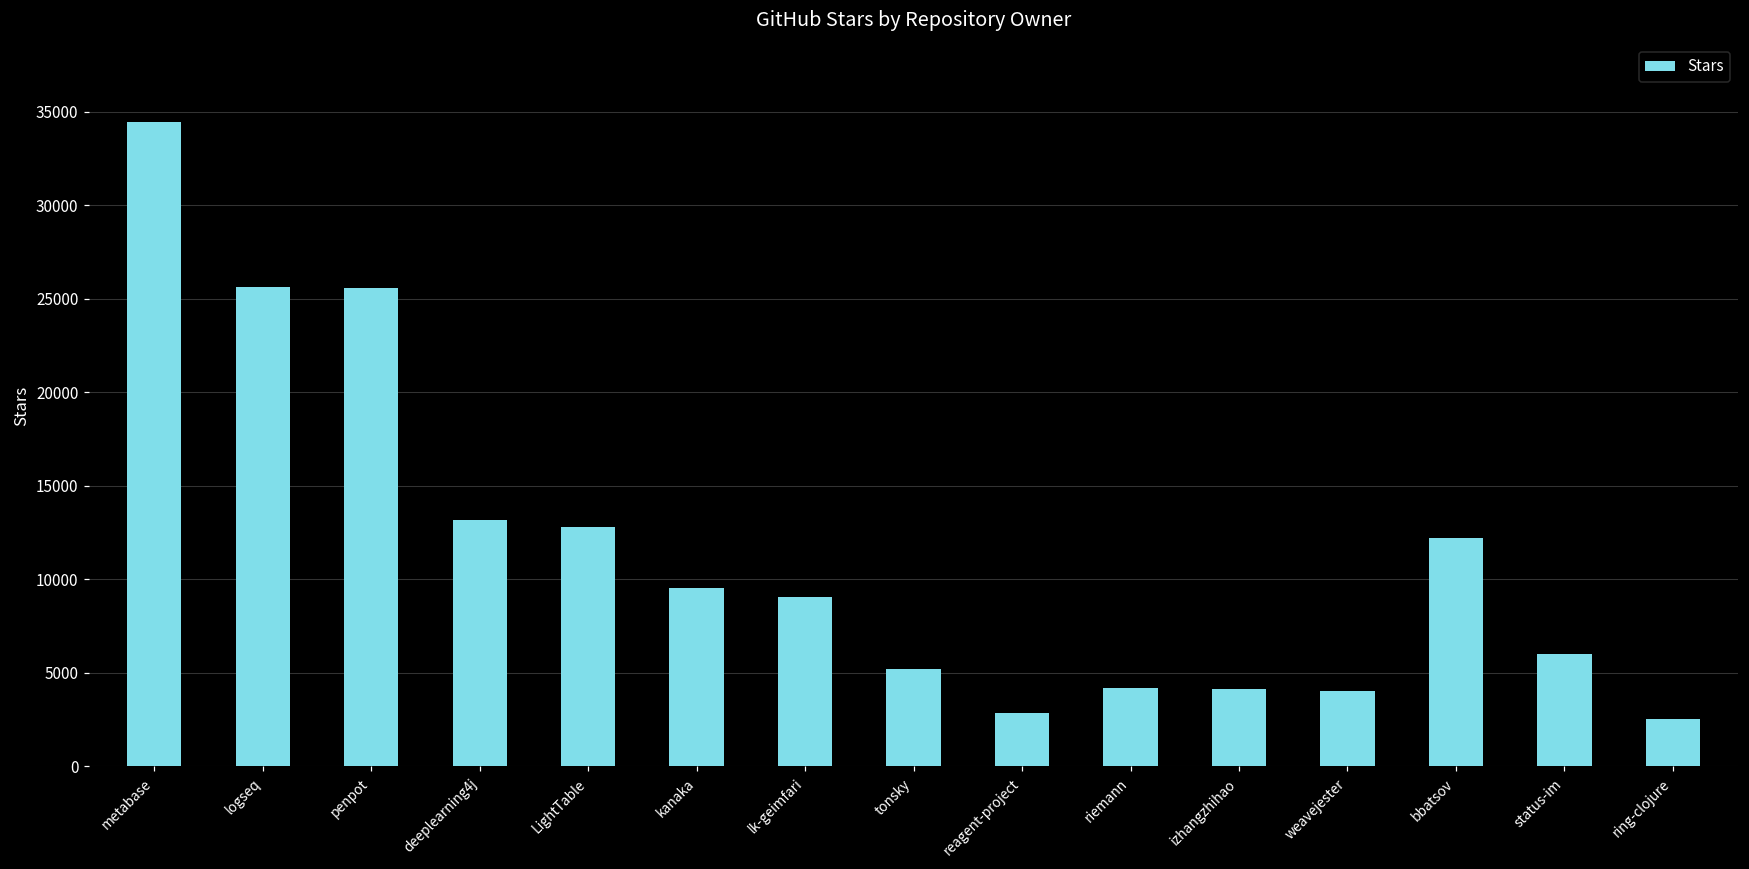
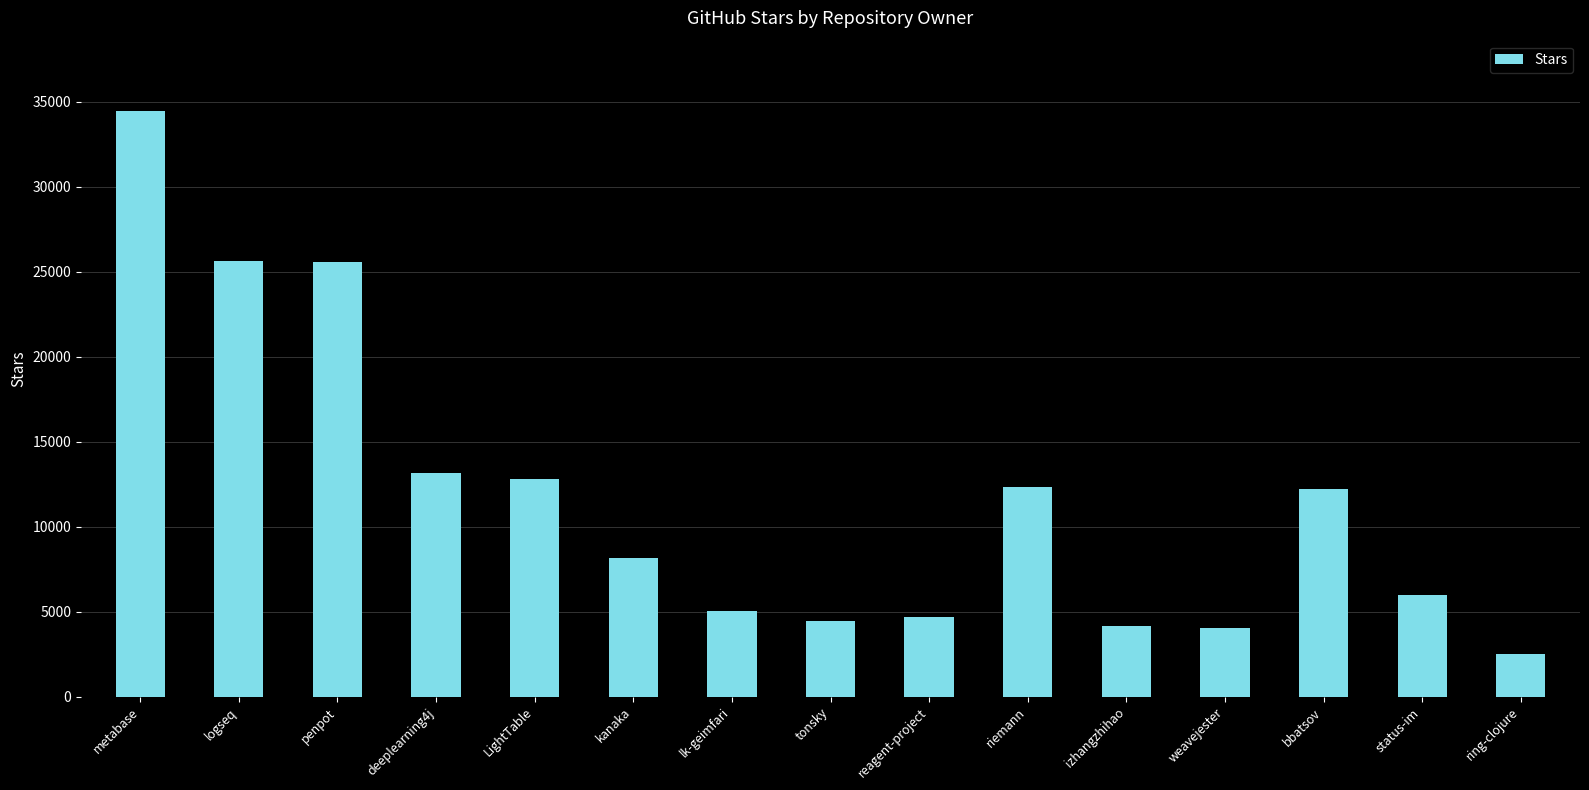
  {
    "metabase": 34500,
    "logseq": 25600,
    "penpot": 25600,
    "deeplearning4j": 13200,
    "LightTable": 12800,
-   "kanaka": 9600,
-   "lk-geimfari": 9100,
-   "tonsky": 5200,
-   "reagent-project": 2900,
-   "riemann": 4200,
+   "kanaka": 8200,
+   "lk-geimfari": 5000,
+   "tonsky": 4400,
+   "reagent-project": 4700,
+   "riemann": 12300,
    "izhangzhihao": 4200,
    "weavejester": 4000,
    "bbatsov": 12200,
    "status-im": 6000,
    "ring-clojure": 2500
  }
